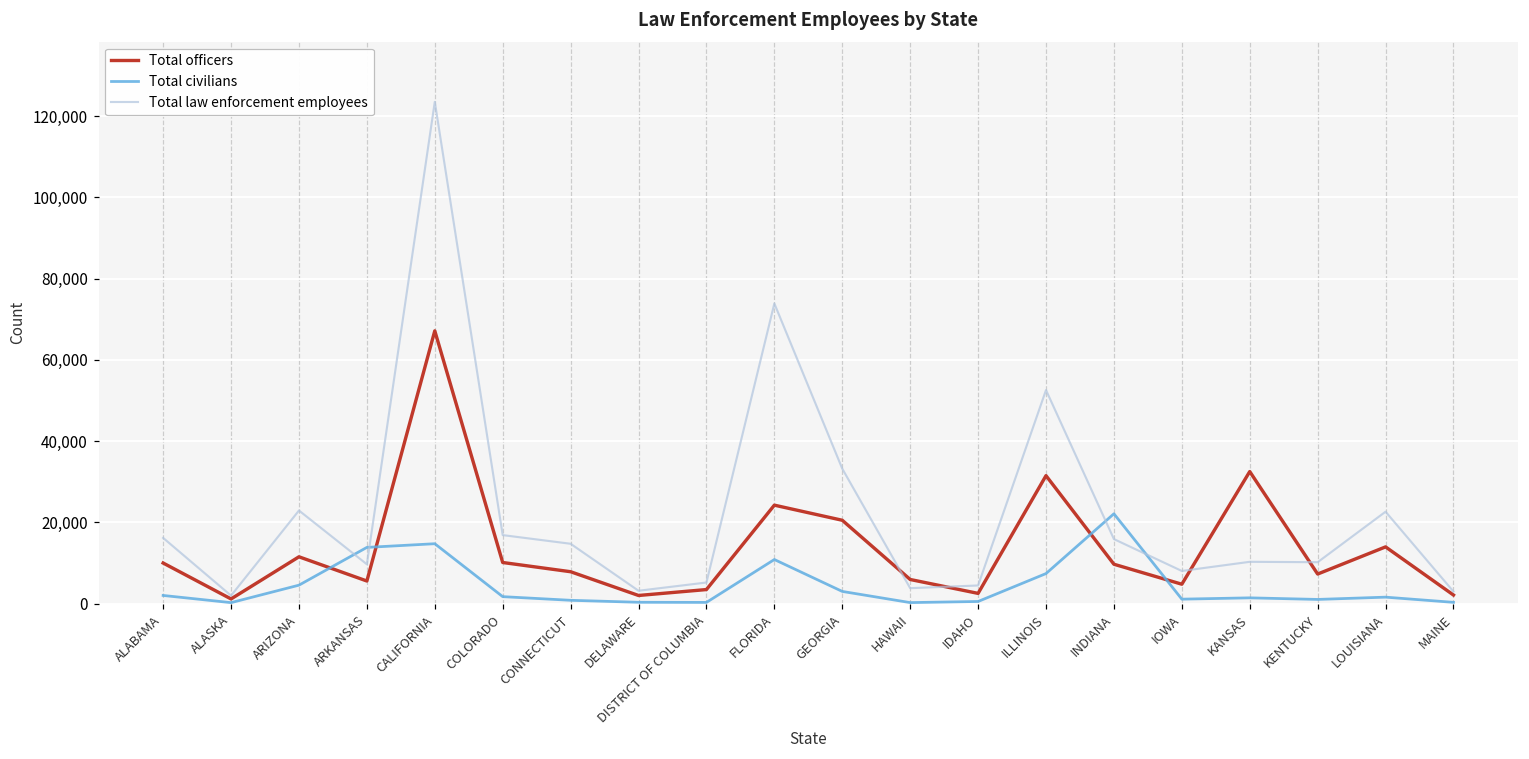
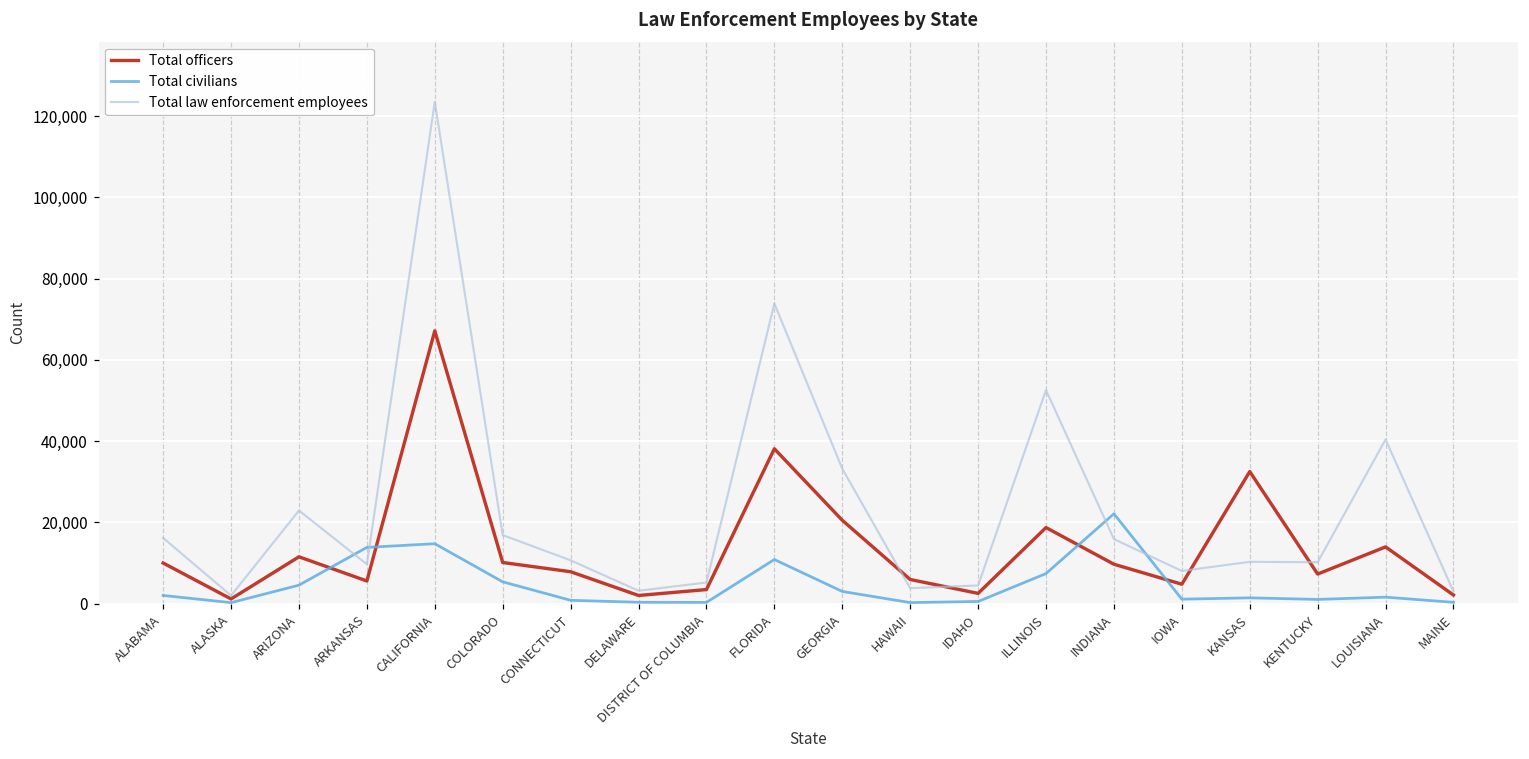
  {
    "Total officers": {
      "ALABAMA": "10,000",
      "ALASKA": "1,000",
      "ARIZONA": "12,000",
      "ARKANSAS": "6,000",
      "CALIFORNIA": "67,000",
      "COLORADO": "10,000",
      "CONNECTICUT": "8,000",
      "DELAWARE": "2,000",
      "DISTRICT OF COLUMBIA": "3,000",
-     "FLORIDA": "24,000",
+     "FLORIDA": "38,000",
      "GEORGIA": "21,000",
      "HAWAII": "6,000",
      "IDAHO": "3,000",
-     "ILLINOIS": "31,000",
+     "ILLINOIS": "19,000",
      "INDIANA": "10,000",
      "IOWA": "5,000",
      "KANSAS": "33,000",
      "KENTUCKY": "7,000",
      "LOUISIANA": "14,000",
      "MAINE": "2,000"
    },
    "Total civilians": {
      "ALABAMA": "2,000",
      "ALASKA": "0",
      "ARIZONA": "5,000",
      "ARKANSAS": "14,000",
      "CALIFORNIA": "15,000",
-     "COLORADO": "2,000",
+     "COLORADO": "5,000",
      "CONNECTICUT": "1,000",
      "DELAWARE": "0",
      "DISTRICT OF COLUMBIA": "0",
      "FLORIDA": "11,000",
      "GEORGIA": "3,000",
      "HAWAII": "0",
      "IDAHO": "1,000",
      "ILLINOIS": "7,000",
      "INDIANA": "22,000",
      "IOWA": "1,000",
      "KANSAS": "1,000",
      "KENTUCKY": "1,000",
      "LOUISIANA": "2,000",
      "MAINE": "0"
    },
    "Total law enforcement employees": {
      "ALABAMA": "16,000",
      "ALASKA": "2,000",
      "ARIZONA": "23,000",
      "ARKANSAS": "10,000",
      "CALIFORNIA": "124,000",
      "COLORADO": "17,000",
-     "CONNECTICUT": "15,000",
+     "CONNECTICUT": "11,000",
      "DELAWARE": "3,000",
      "DISTRICT OF COLUMBIA": "5,000",
      "FLORIDA": "74,000",
      "GEORGIA": "33,000",
      "HAWAII": "4,000",
      "IDAHO": "4,000",
      "ILLINOIS": "53,000",
      "INDIANA": "16,000",
      "IOWA": "8,000",
      "KANSAS": "10,000",
      "KENTUCKY": "10,000",
-     "LOUISIANA": "23,000",
+     "LOUISIANA": "40,000",
      "MAINE": "3,000"
    }
  }
